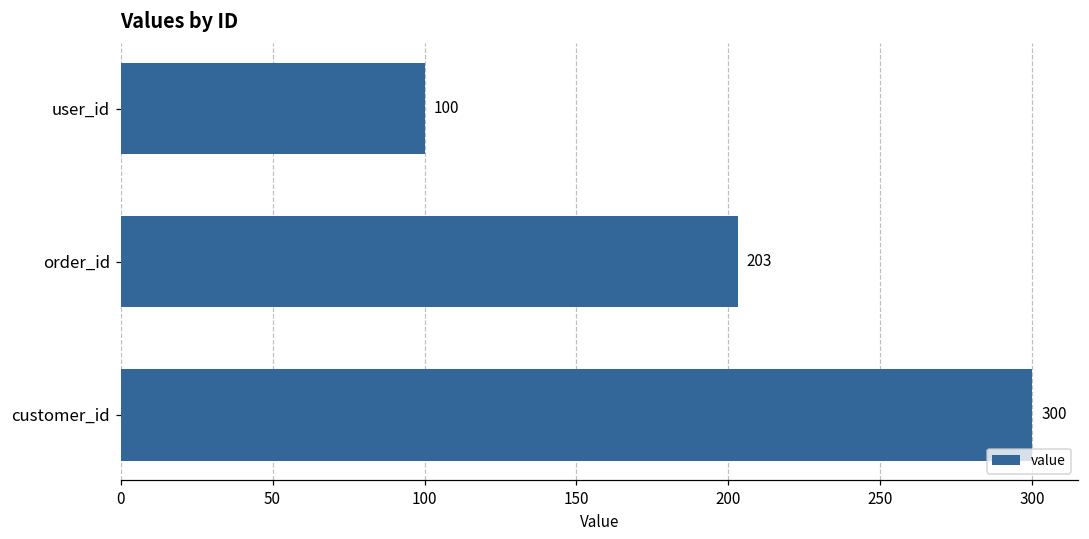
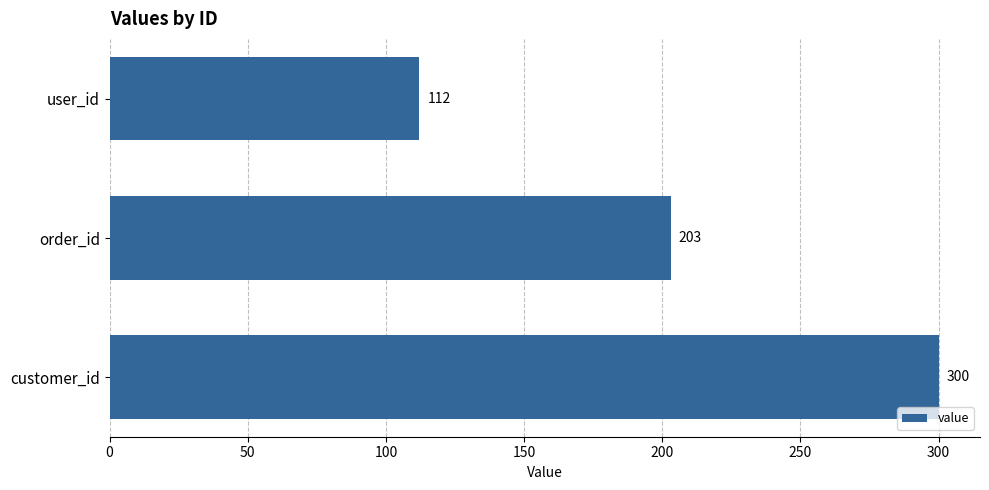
  {
-   "user_id": 100,
+   "user_id": 112,
    "order_id": 203,
    "customer_id": 300
  }
